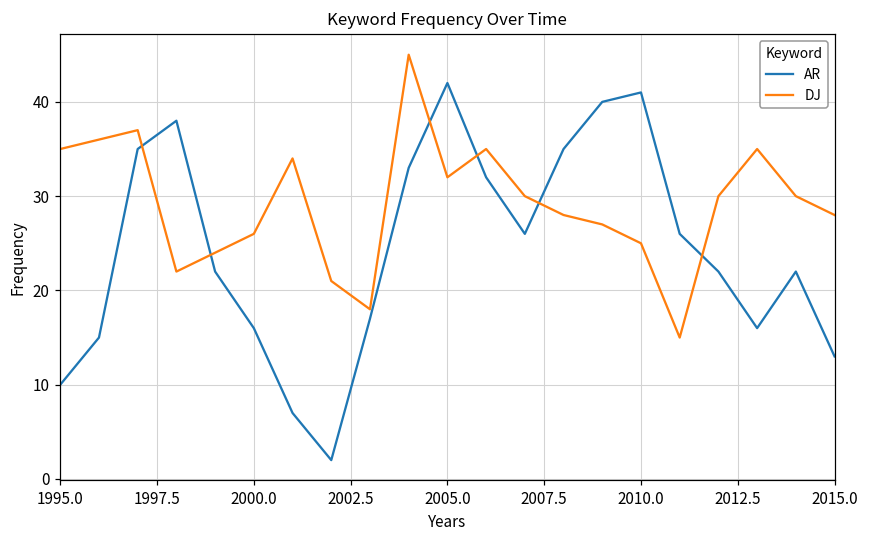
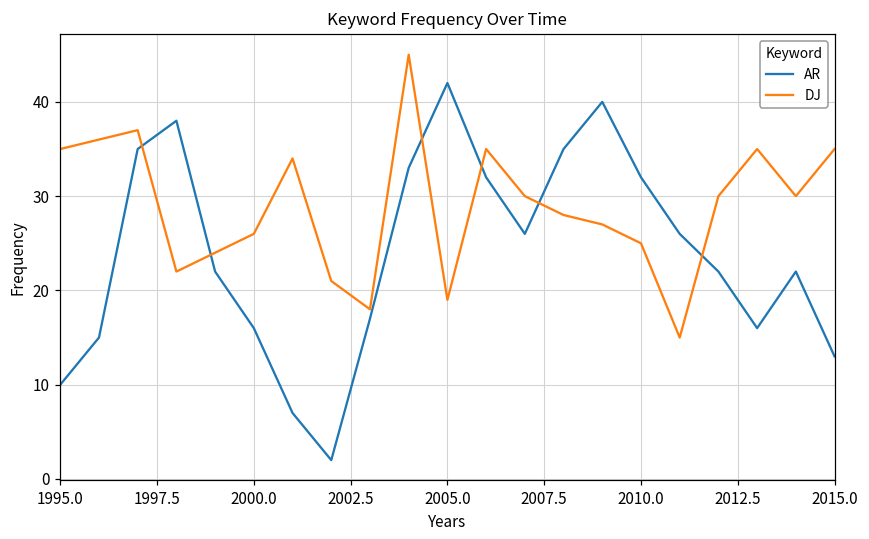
  {
    "AR": {
      "1995.0": 10,
      "2000.0": 16,
      "2005.0": 42,
-     "2010.0": 41,
+     "2010.0": 32,
      "2015.0": 13
    },
    "DJ": {
      "1995.0": 35,
      "2000.0": 26,
-     "2005.0": 32,
+     "2005.0": 19,
      "2010.0": 25,
-     "2015.0": 28
+     "2015.0": 35
    }
  }
